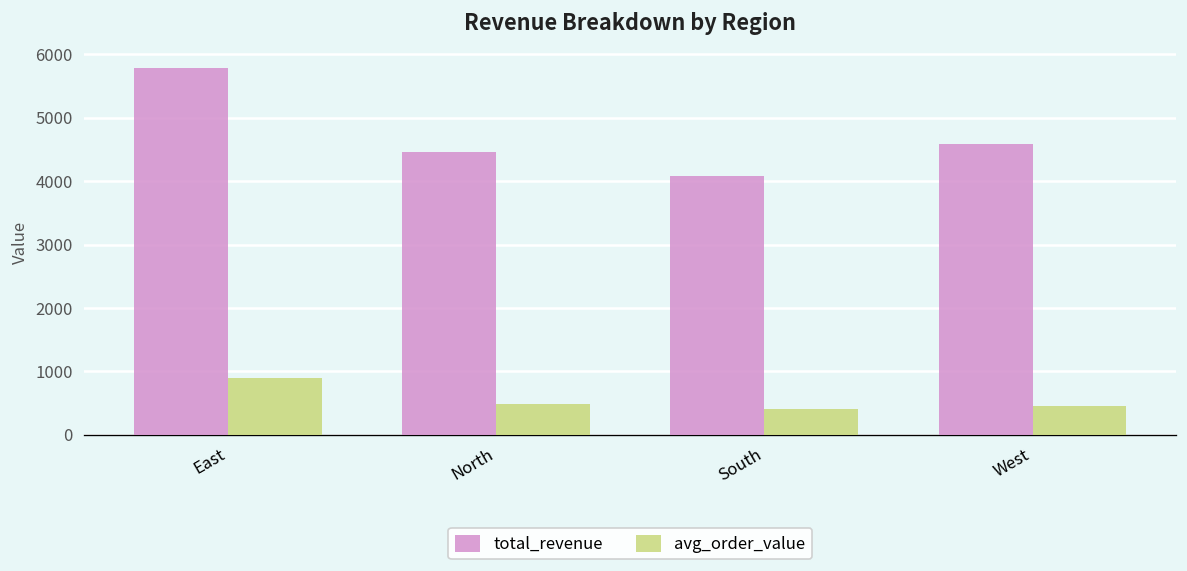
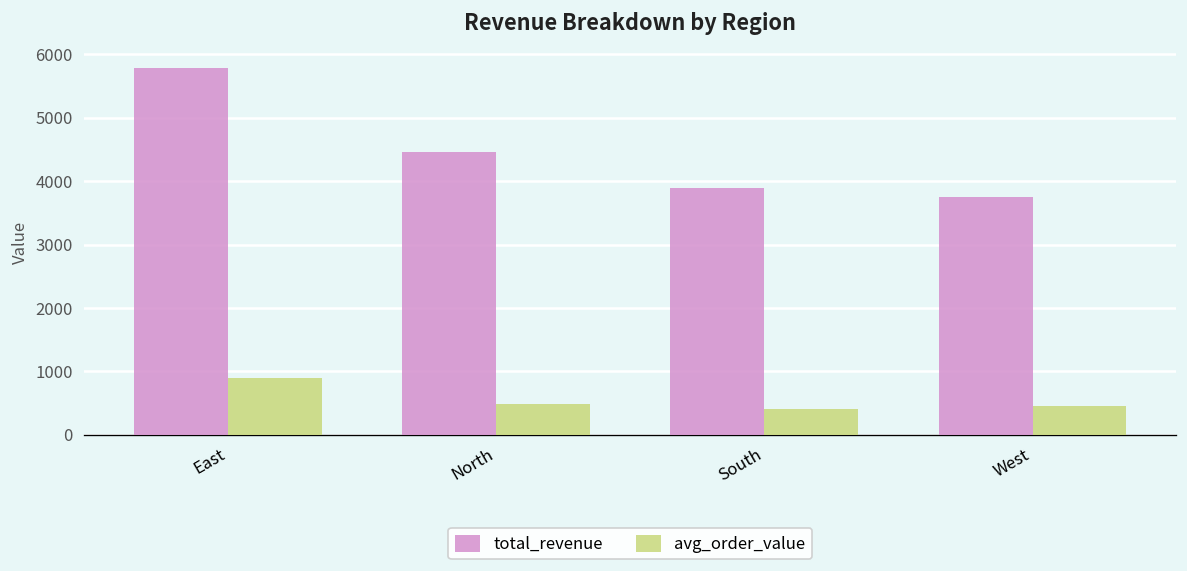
  {
    "total_revenue": {
      "East": 5800,
      "North": 4500,
-     "South": 4100,
-     "West": 4600
+     "South": 3900,
+     "West": 3700
    },
    "avg_order_value": {
      "East": 900,
      "North": 500,
      "South": 400,
      "West": 500
    }
  }
